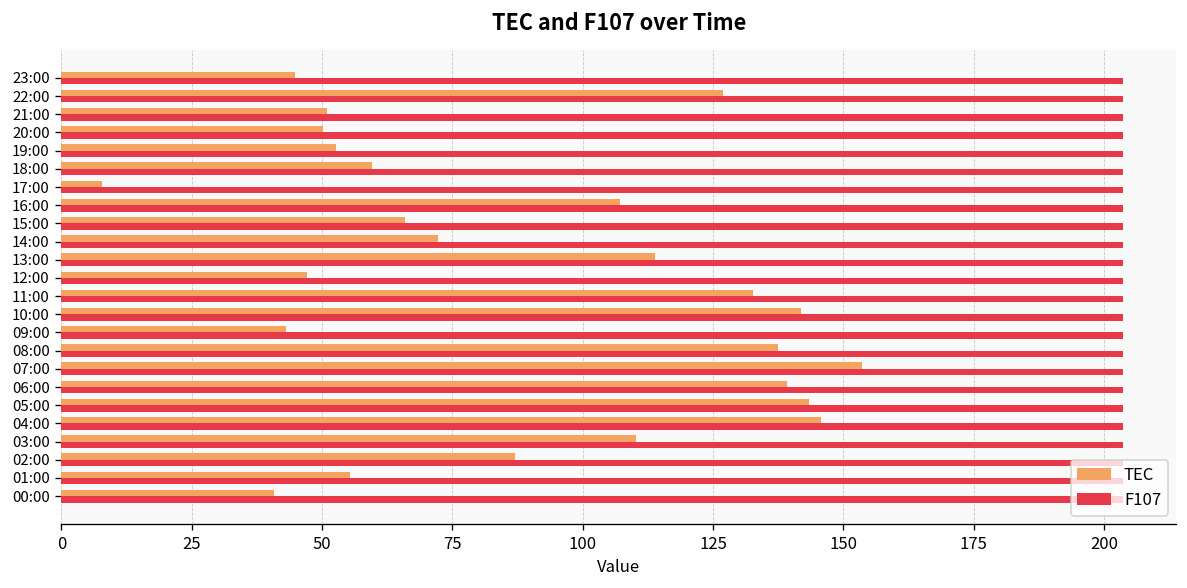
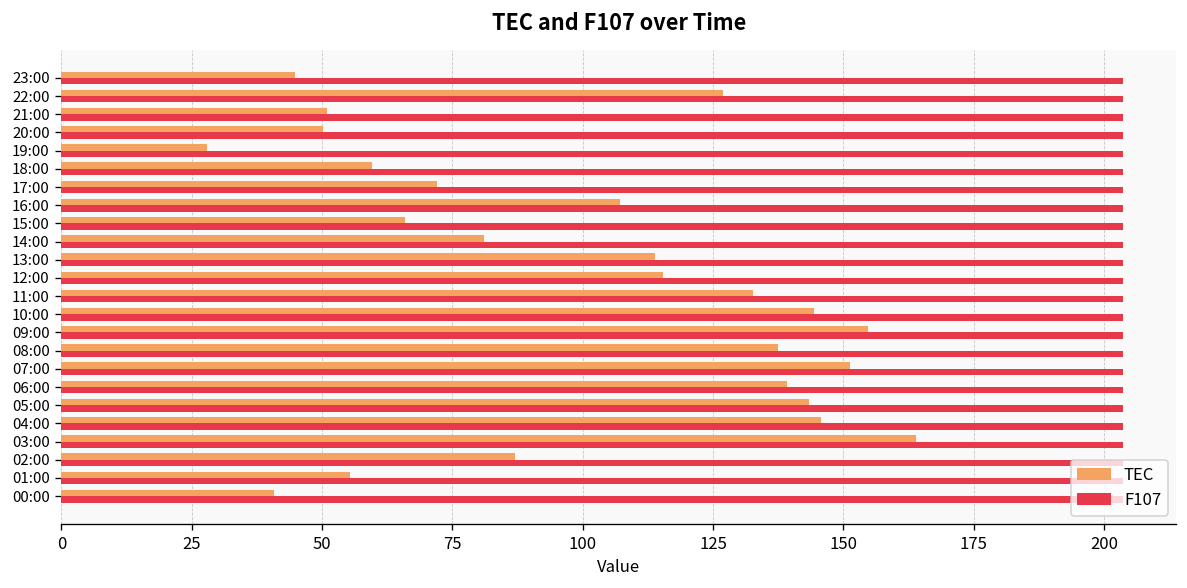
  {
    "TEC": {
      "23:00": 45,
      "22:00": 127,
      "21:00": 51,
      "20:00": 50,
-     "19:00": 53,
+     "19:00": 28,
      "18:00": 60,
-     "17:00": 8,
+     "17:00": 72,
      "16:00": 107,
      "15:00": 66,
-     "14:00": 72,
+     "14:00": 81,
      "13:00": 114,
-     "12:00": 47,
+     "12:00": 115,
      "11:00": 133,
-     "10:00": 142,
-     "09:00": 43,
+     "10:00": 144,
+     "09:00": 155,
      "08:00": 137,
-     "07:00": 154,
+     "07:00": 151,
      "06:00": 139,
      "05:00": 143,
      "04:00": 146,
-     "03:00": 110,
+     "03:00": 164,
      "02:00": 87,
      "01:00": 55,
      "00:00": 41
    },
    "F107": {
      "23:00": 204,
      "22:00": 204,
      "21:00": 204,
      "20:00": 204,
      "19:00": 204,
      "18:00": 204,
      "17:00": 204,
      "16:00": 204,
      "15:00": 204,
      "14:00": 204,
      "13:00": 204,
      "12:00": 204,
      "11:00": 204,
      "10:00": 204,
      "09:00": 204,
      "08:00": 204,
      "07:00": 204,
      "06:00": 204,
      "05:00": 204,
      "04:00": 204,
      "03:00": 204
    }
  }
